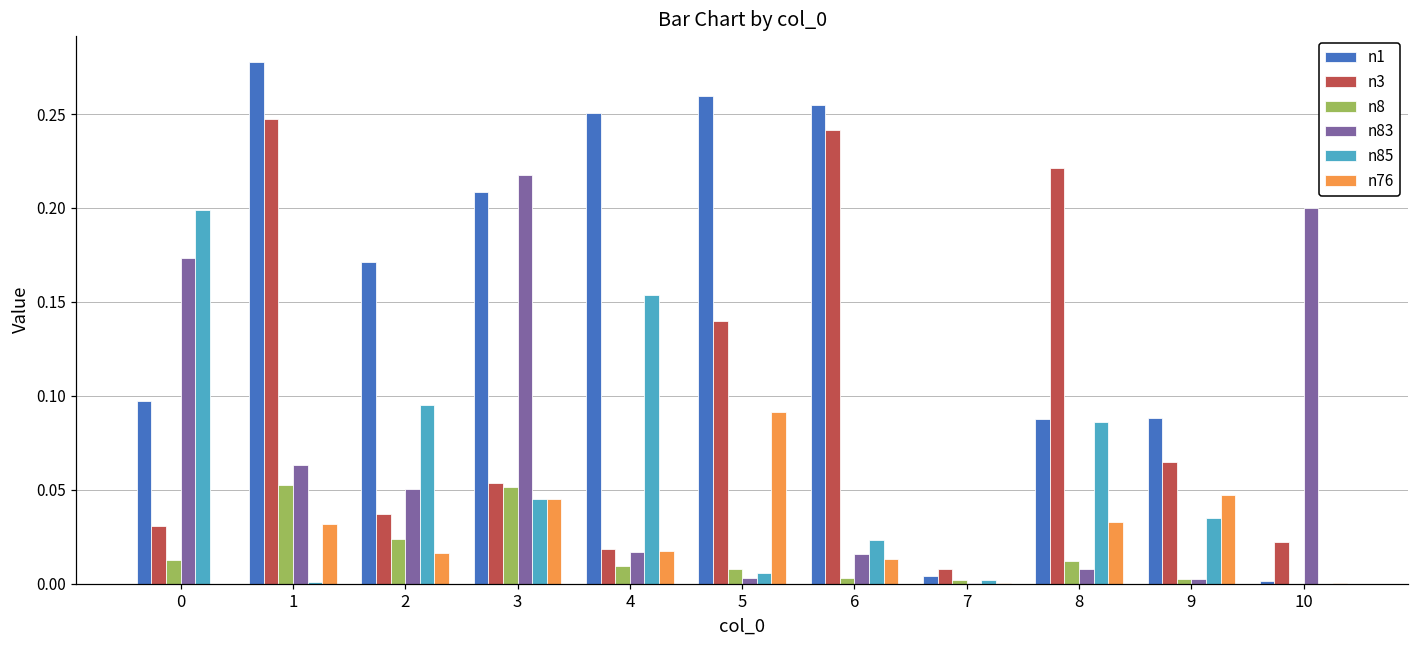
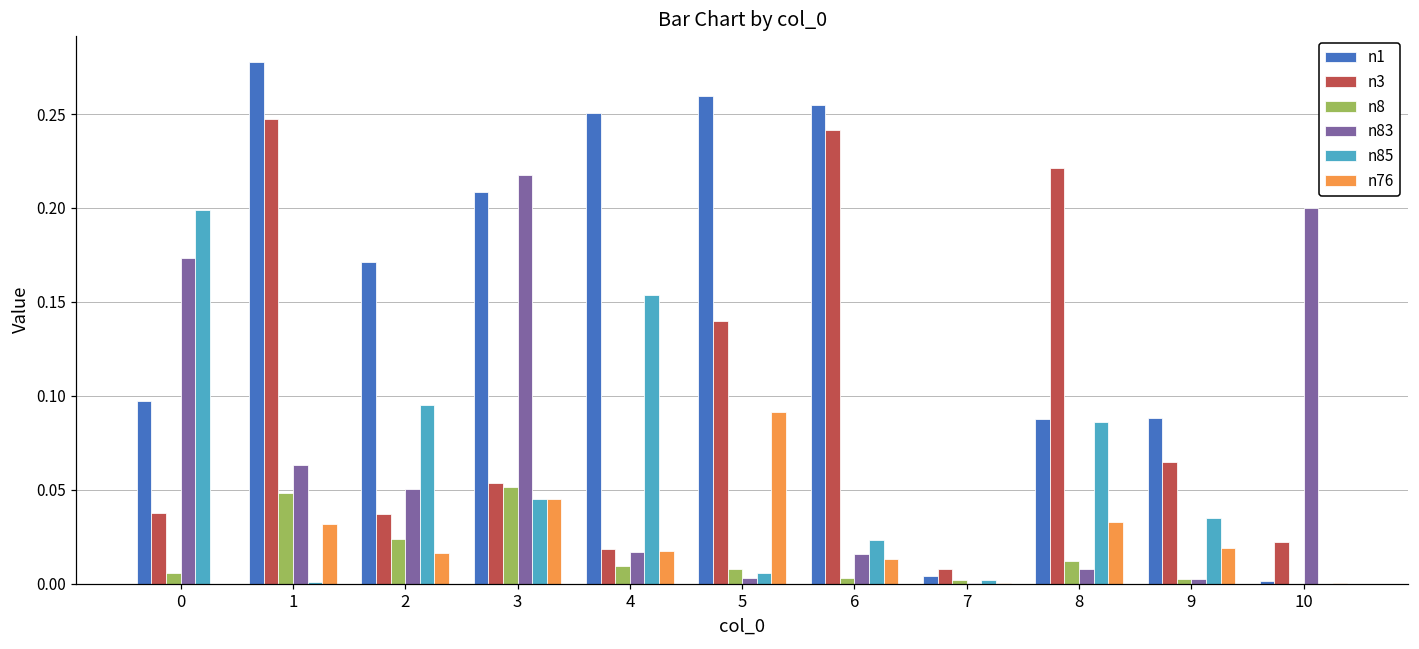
  {
    "n3": {
-     "0": 0.031,
+     "0": 0.038,
      "1": 0.247,
      "2": 0.037,
      "3": 0.054,
      "4": 0.019,
      "5": 0.140,
      "6": 0.242,
      "7": 0.008,
      "8": 0.221,
      "9": 0.065,
      "10": 0.022
    },
    "n8": {
-     "0": 0.012,
-     "1": 0.053,
+     "0": 0.006,
+     "1": 0.048,
      "2": 0.024,
      "3": 0.052,
      "4": 0.009,
      "5": 0.008,
      "6": 0.003,
      "7": 0.002,
      "8": 0.012,
      "9": 0.003,
      "10": 0.000
    },
    "n83": {
      "0": 0.173,
      "1": 0.063,
      "2": 0.051,
      "3": 0.217,
      "4": 0.017,
      "5": 0.003,
      "6": 0.016,
      "8": 0.008,
      "9": 0.003,
      "10": 0.200
    },
    "n76": {
      "0": 0.000,
      "1": 0.032,
      "2": 0.016,
      "3": 0.045,
      "4": 0.017,
      "5": 0.091,
      "6": 0.013,
      "8": 0.033,
-     "9": 0.047
+     "9": 0.019
    }
  }
